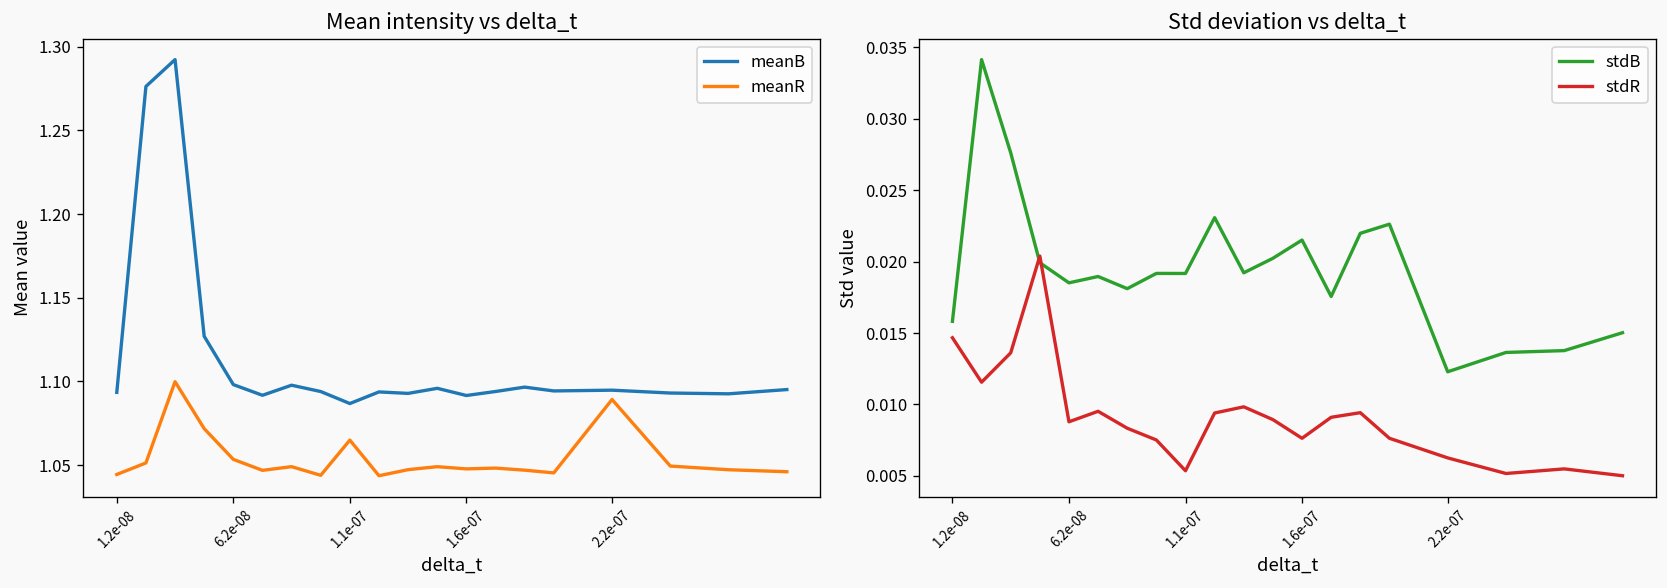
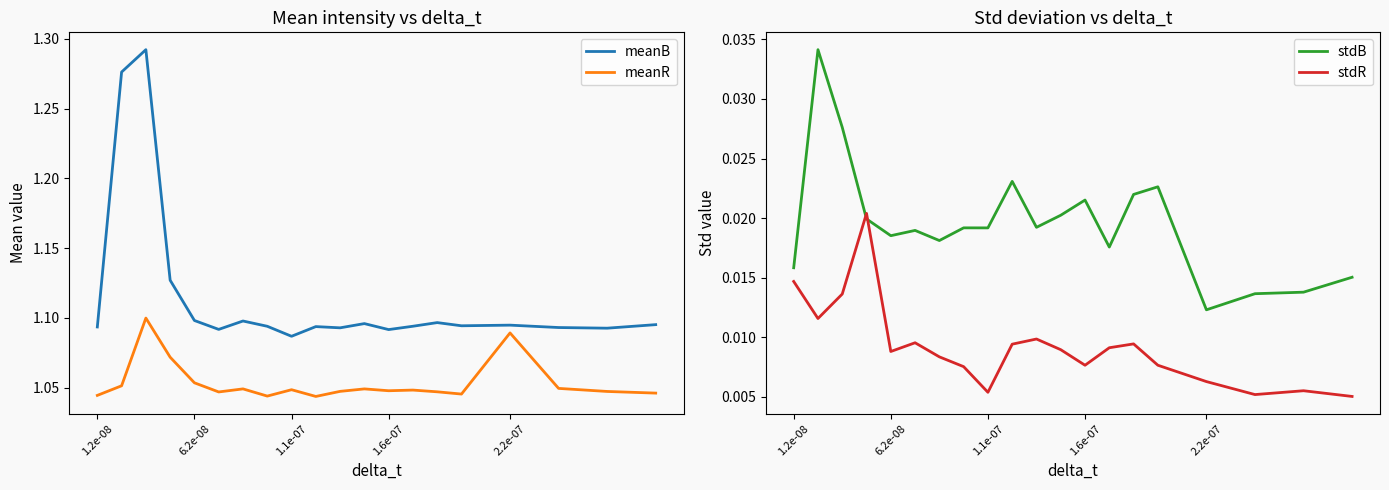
  {
    "Mean intensity vs delta_t": {
      "meanB": {
        "1.2e-08": 1.094,
        "6.2e-08": 1.098,
        "1.1e-07": 1.087,
        "1.6e-07": 1.092,
        "2.2e-07": 1.095
      },
      "meanR": {
        "1.2e-08": 1.044,
        "6.2e-08": 1.053,
-       "1.1e-07": 1.065,
+       "1.1e-07": 1.049,
        "1.6e-07": 1.048,
        "2.2e-07": 1.089
      }
    },
    "Std deviation vs delta_t": {
      "stdB": {
        "1.2e-08": 0.0158,
        "6.2e-08": 0.0185,
        "1.1e-07": 0.0192,
        "1.6e-07": 0.0215,
        "2.2e-07": 0.0123
      },
      "stdR": {
        "1.2e-08": 0.0147,
        "6.2e-08": 0.0088,
        "1.1e-07": 0.0054,
        "1.6e-07": 0.0076,
        "2.2e-07": 0.0063
      }
    }
  }
